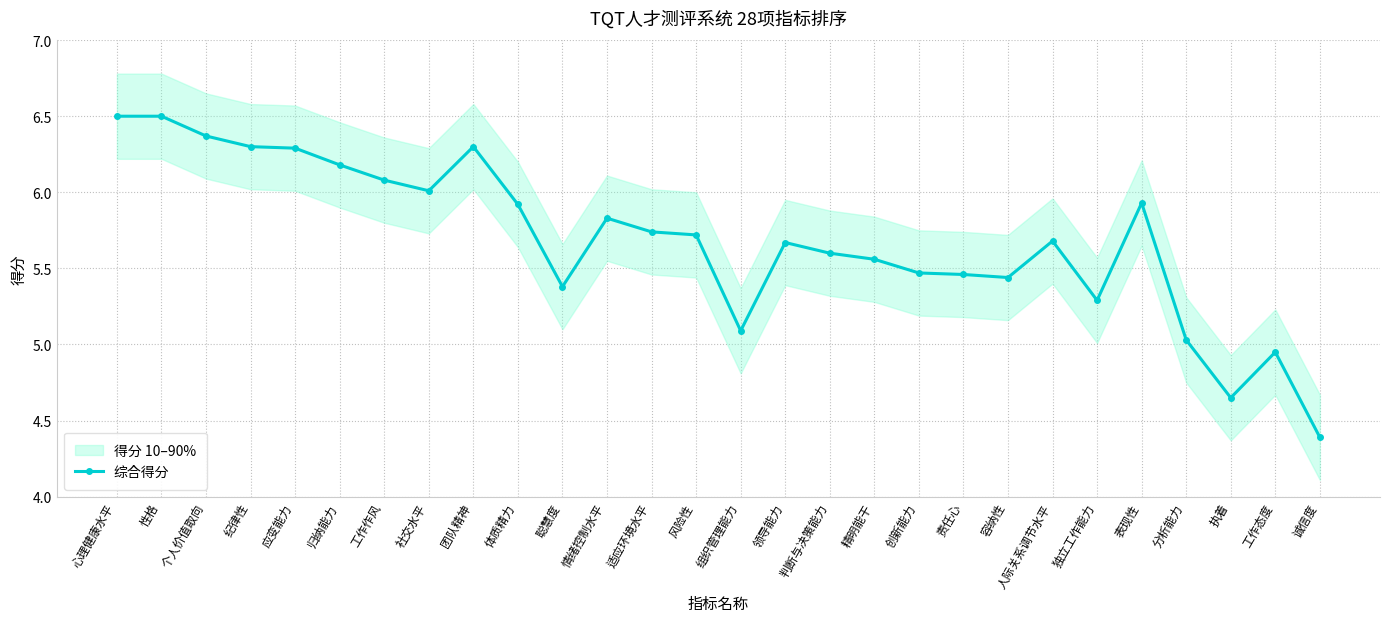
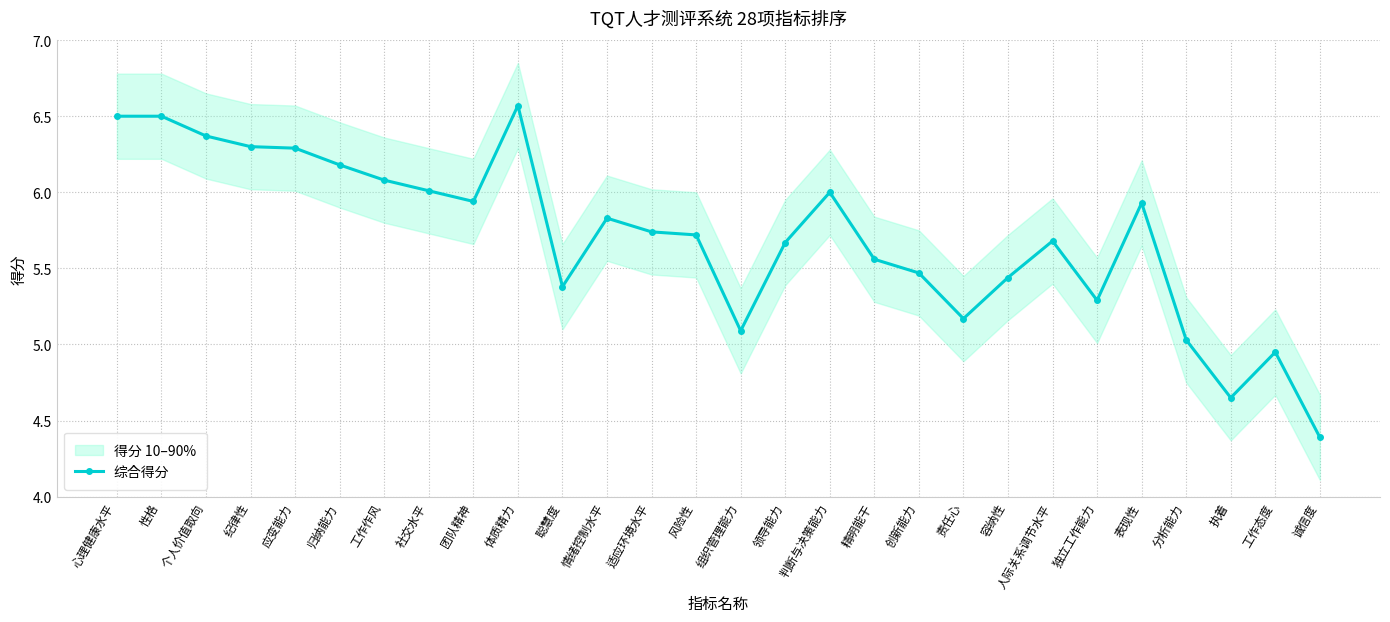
  {
    "综合得分": {
      "心理健康水平": 6.50,
      "性格": 6.50,
      "个人价值取向": 6.37,
      "纪律性": 6.30,
      "应变能力": 6.29,
      "归纳能力": 6.18,
      "工作作风": 6.08,
      "社交水平": 6.01,
-     "团队精神": 6.30,
-     "体质精力": 5.92,
+     "团队精神": 5.94,
+     "体质精力": 6.57,
      "聪慧度": 5.38,
      "情绪控制水平": 5.83,
      "适应环境水平": 5.74,
      "风险性": 5.72,
      "组织管理能力": 5.09,
      "领导能力": 5.67,
-     "判断与决策能力": 5.6,
+     "判断与决策能力": 6.0,
      "精明能干": 5.56,
      "创新能力": 5.47,
-     "责任心": 5.46,
+     "责任心": 5.17,
      "容纳性": 5.44,
      "人际关系调节水平": 5.68,
      "独立工作能力": 5.29,
      "表现性": 5.93,
      "分析能力": 5.03,
      "执着": 4.65,
      "工作态度": 4.95,
      "诚信度": 4.39
    }
  }
